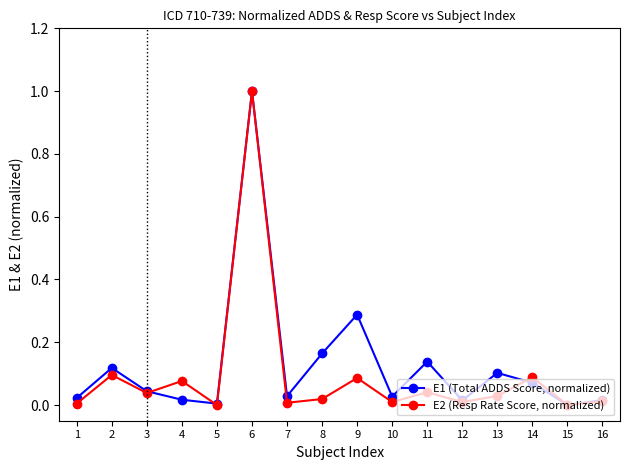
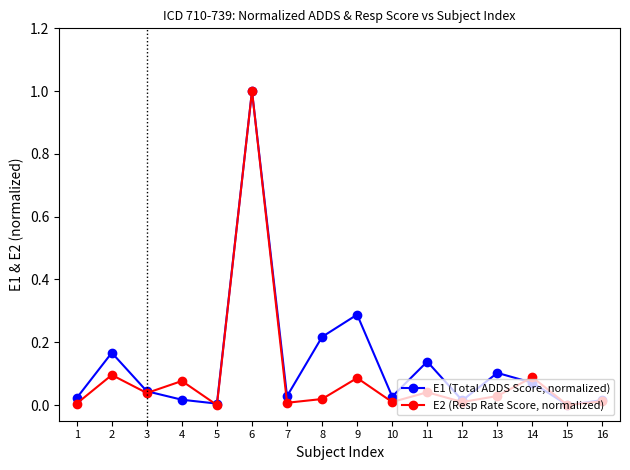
  {
    "E1 (Total ADDS Score, normalized)": {
      "1": 0.02,
-     "2": 0.12,
+     "2": 0.17,
      "4": 0.02,
      "7": 0.03,
-     "8": 0.16,
+     "8": 0.22,
      "9": 0.29,
      "10": 0.03,
      "11": 0.14,
      "13": 0.10
    }
  }
